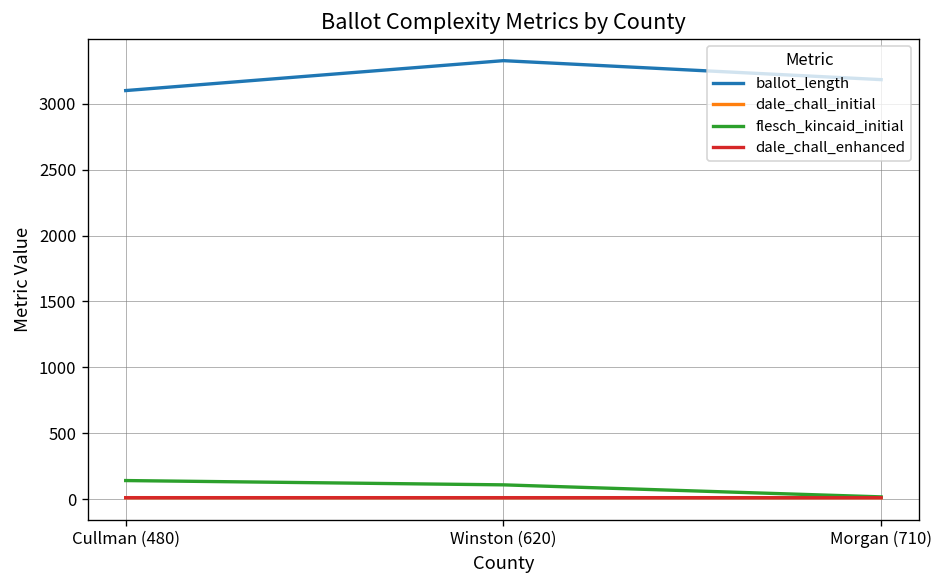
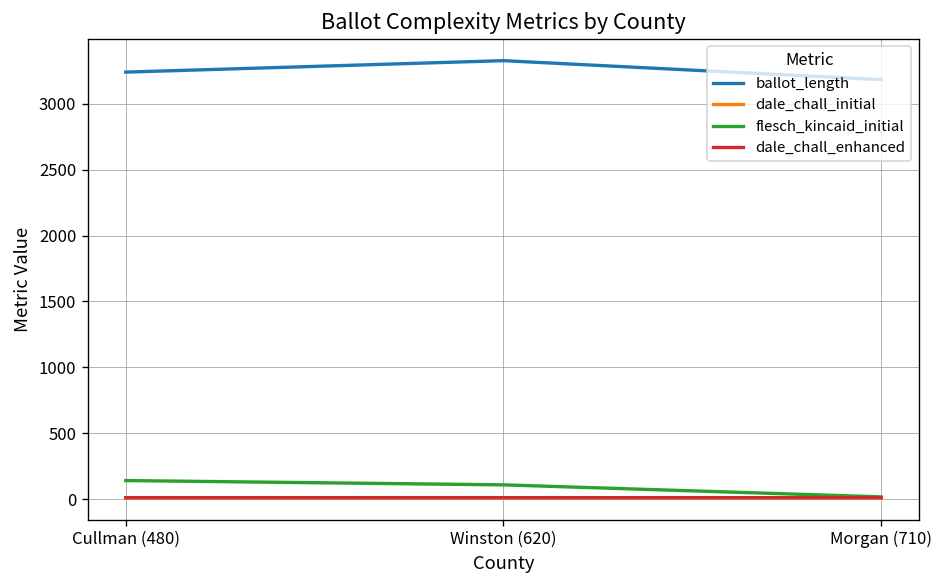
  {
    "ballot_length": {
-     "Cullman (480)": 3100,
+     "Cullman (480)": 3240,
      "Winston (620)": 3330
    },
    "dale_chall_enhanced": {
      "Cullman (480)": 10,
      "Winston (620)": 10
    },
    "flesch_kincaid_initial": {
      "Cullman (480)": 140,
      "Winston (620)": 110
    }
  }
